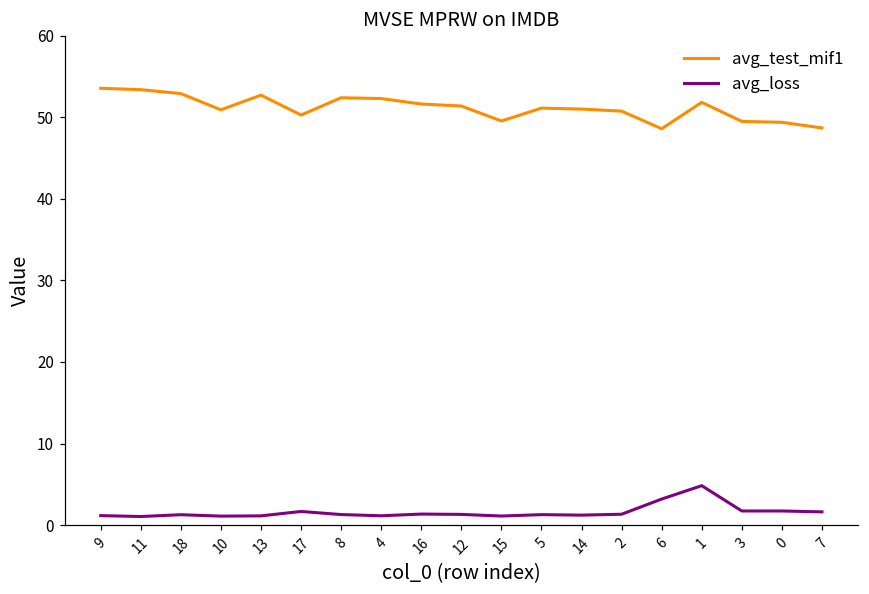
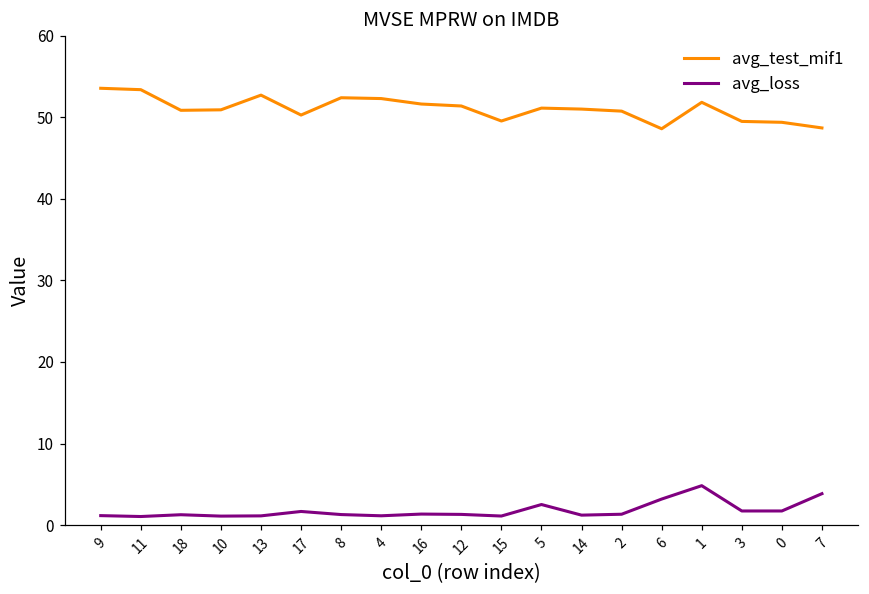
  {
    "avg_test_mif1": {
      "9": 54,
      "11": 53,
-     "18": 53,
+     "18": 51,
      "10": 51,
      "13": 53,
      "17": 50,
      "8": 52,
      "4": 52,
      "16": 52,
      "12": 51,
      "15": 50,
      "5": 51,
      "14": 51,
      "2": 51,
      "6": 49,
      "1": 52,
      "3": 49,
      "0": 49,
      "7": 49
    },
    "avg_loss": {
      "9": 1,
      "11": 1,
      "18": 1,
      "10": 1,
      "13": 1,
      "17": 2,
      "8": 1,
      "4": 1,
      "16": 1,
      "12": 1,
      "15": 1,
-     "5": 1,
+     "5": 3,
      "14": 1,
      "2": 1,
      "6": 3,
      "1": 5,
      "3": 2,
      "0": 2,
-     "7": 2
+     "7": 4
    }
  }
